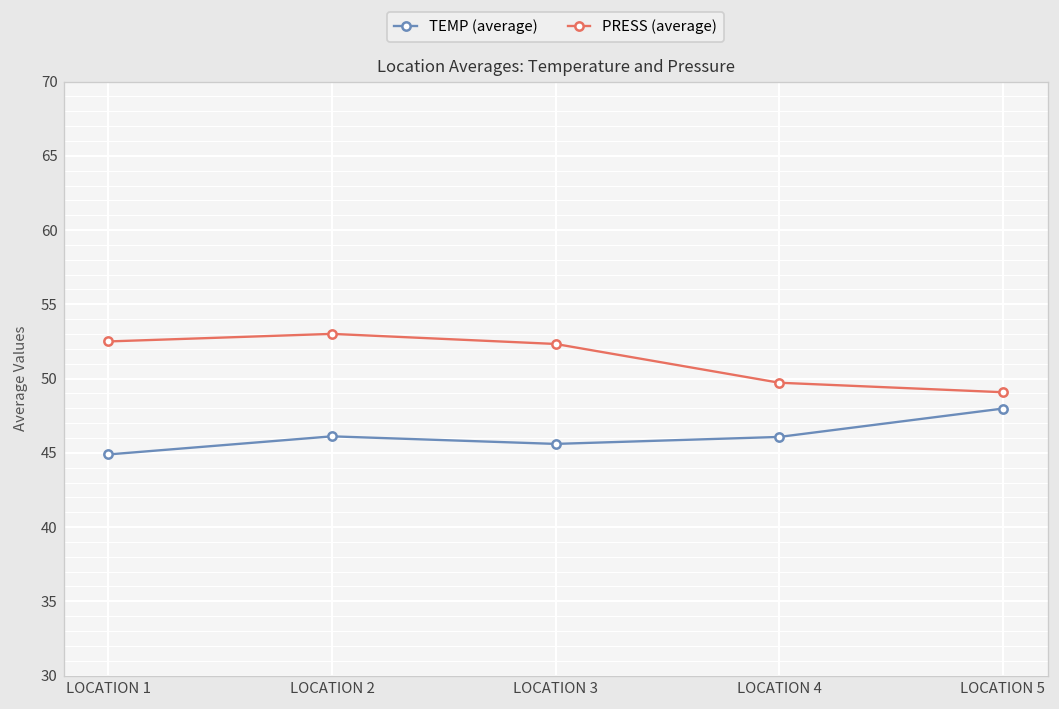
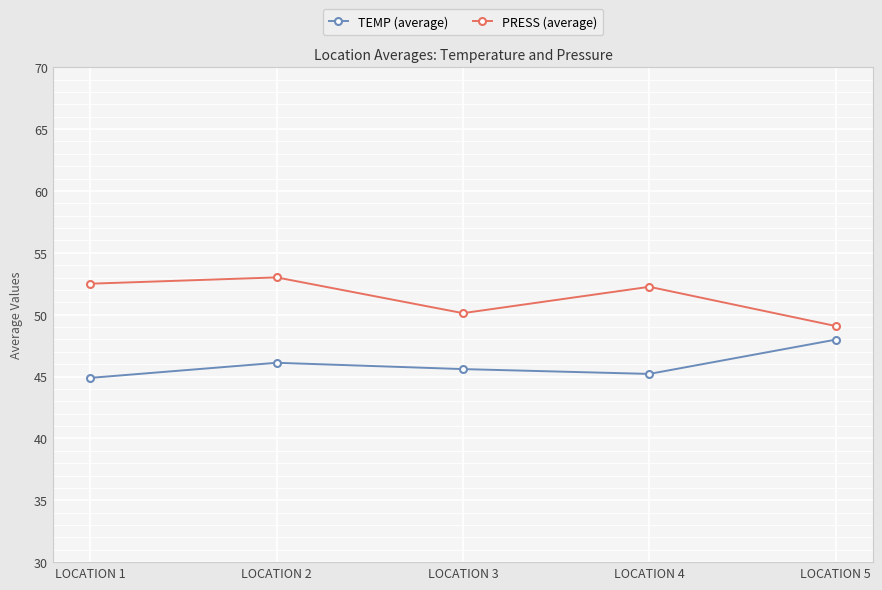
  {
    "TEMP (average)": {
      "LOCATION 1": 44.9,
      "LOCATION 2": 46.1,
      "LOCATION 3": 45.6,
-     "LOCATION 4": 46.1,
+     "LOCATION 4": 45.2,
      "LOCATION 5": 48.0
    },
    "PRESS (average)": {
      "LOCATION 1": 52.5,
      "LOCATION 2": 53.0,
-     "LOCATION 3": 52.3,
-     "LOCATION 4": 49.7,
+     "LOCATION 3": 50.1,
+     "LOCATION 4": 52.3,
      "LOCATION 5": 49.1
    }
  }
